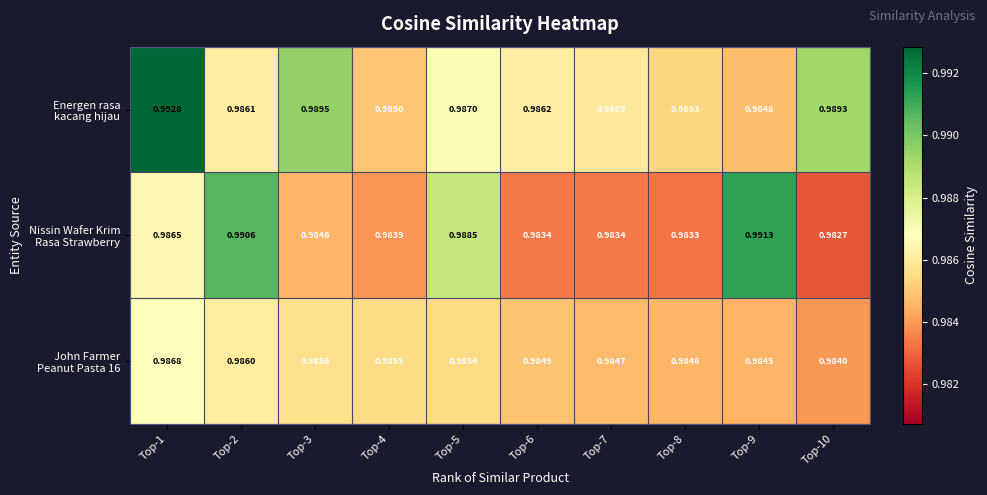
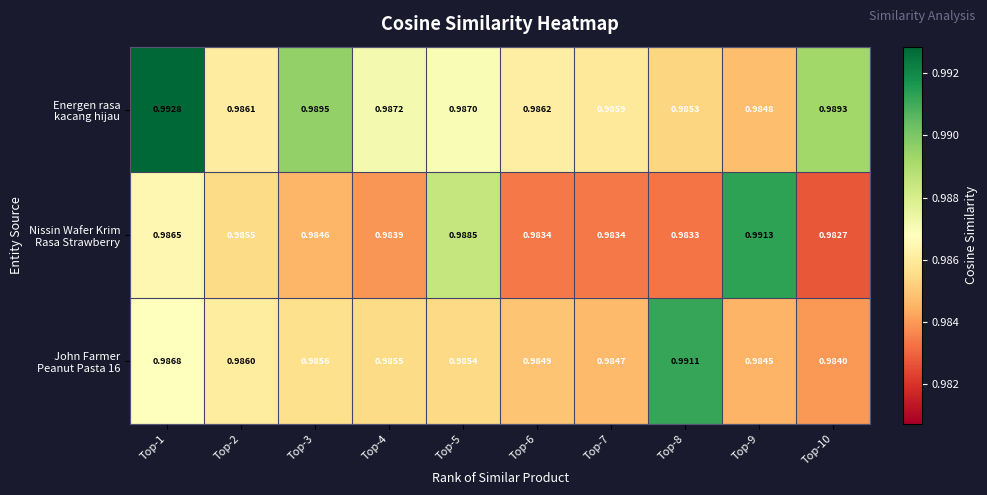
  {
    "Energen rasa kacang hijau": {
      "Top-1": 0.9928,
      "Top-2": 0.9861,
      "Top-3": 0.9895,
-     "Top-4": 0.9850,
+     "Top-4": 0.9872,
      "Top-5": 0.9870,
      "Top-6": 0.9862,
      "Top-7": 0.9859,
      "Top-8": 0.9853,
      "Top-9": 0.9848,
      "Top-10": 0.9893
    },
    "Nissin Wafer Krim Rasa Strawberry": {
      "Top-1": 0.9865,
-     "Top-2": 0.9906,
+     "Top-2": 0.9855,
      "Top-3": 0.9846,
      "Top-4": 0.9839,
      "Top-5": 0.9885,
      "Top-6": 0.9834,
      "Top-7": 0.9834,
      "Top-8": 0.9833,
      "Top-9": 0.9913,
      "Top-10": 0.9827
    },
    "John Farmer Peanut Pasta 16": {
      "Top-1": 0.9868,
      "Top-2": 0.9860,
      "Top-3": 0.9856,
      "Top-4": 0.9855,
      "Top-5": 0.9854,
      "Top-6": 0.9849,
      "Top-7": 0.9847,
-     "Top-8": 0.9846,
+     "Top-8": 0.9911,
      "Top-9": 0.9845,
      "Top-10": 0.9840
    }
  }
